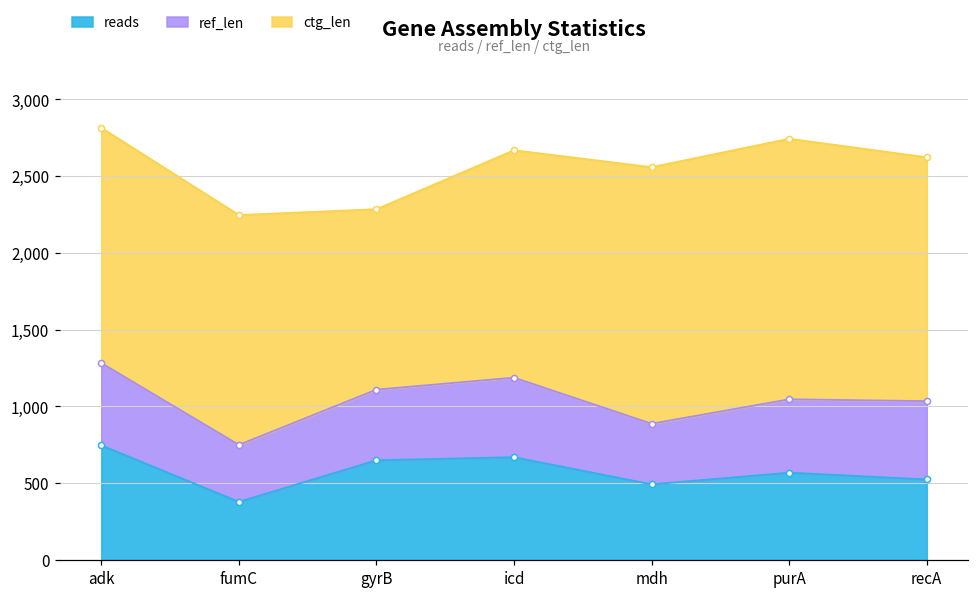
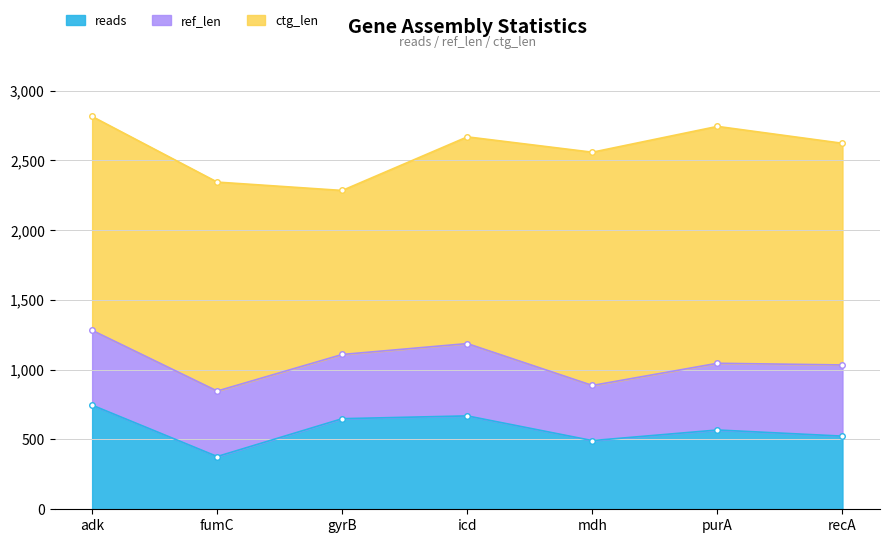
  {
    "reads": {
      "adk": "750",
      "fumC": "380",
      "gyrB": "650",
      "icd": "670",
      "mdh": "490",
      "purA": "570",
      "recA": "520"
    },
    "ref_len": {
      "adk": "540",
-     "fumC": "370",
+     "fumC": "470",
      "gyrB": "460",
      "icd": "520",
      "mdh": "400",
      "purA": "480",
      "recA": "510"
    },
    "ctg_len": {
      "adk": "1,530",
      "fumC": "1,500",
      "gyrB": "1,180",
      "icd": "1,480",
      "mdh": "1,670",
      "purA": "1,700",
      "recA": "1,590"
    }
  }
